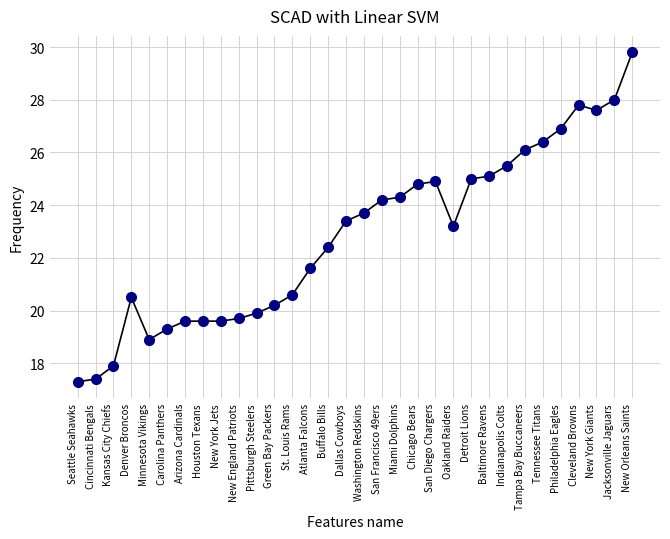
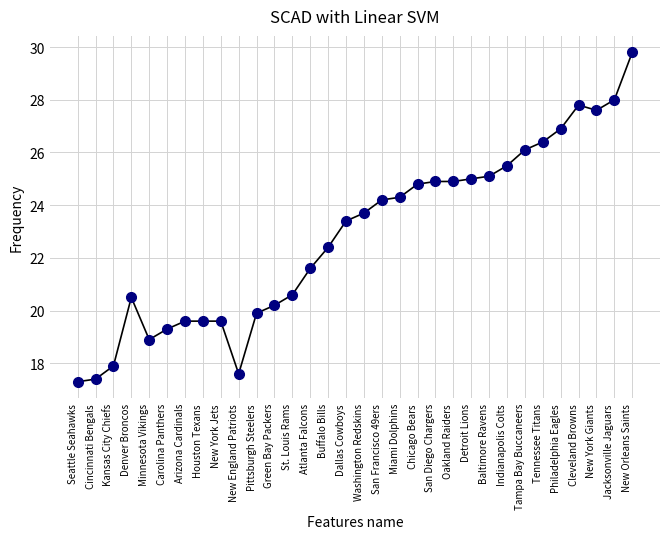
  {
    "Seattle Seahawks": 17.3,
    "Cincinnati Bengals": 17.4,
    "Kansas City Chiefs": 17.9,
    "Denver Broncos": 20.5,
    "Minnesota Vikings": 18.9,
    "Carolina Panthers": 19.3,
    "Arizona Cardinals": 19.6,
    "Houston Texans": 19.6,
    "New York Jets": 19.6,
-   "New England Patriots": 19.7,
+   "New England Patriots": 17.6,
    "Pittsburgh Steelers": 19.9,
    "Green Bay Packers": 20.2,
    "St. Louis Rams": 20.6,
    "Atlanta Falcons": 21.6,
    "Buffalo Bills": 22.4,
    "Dallas Cowboys": 23.4,
    "Washington Redskins": 23.7,
    "San Francisco 49ers": 24.2,
    "Miami Dolphins": 24.3,
    "Chicago Bears": 24.8,
    "San Diego Chargers": 24.9,
-   "Oakland Raiders": 23.2,
+   "Oakland Raiders": 24.9,
    "Detroit Lions": 25.0,
    "Baltimore Ravens": 25.1,
    "Indianapolis Colts": 25.5,
    "Tampa Bay Buccaneers": 26.1,
    "Tennessee Titans": 26.4,
    "Philadelphia Eagles": 26.9,
    "Cleveland Browns": 27.8,
    "New York Giants": 27.6,
    "Jacksonville Jaguars": 28.0,
    "New Orleans Saints": 29.8
  }
